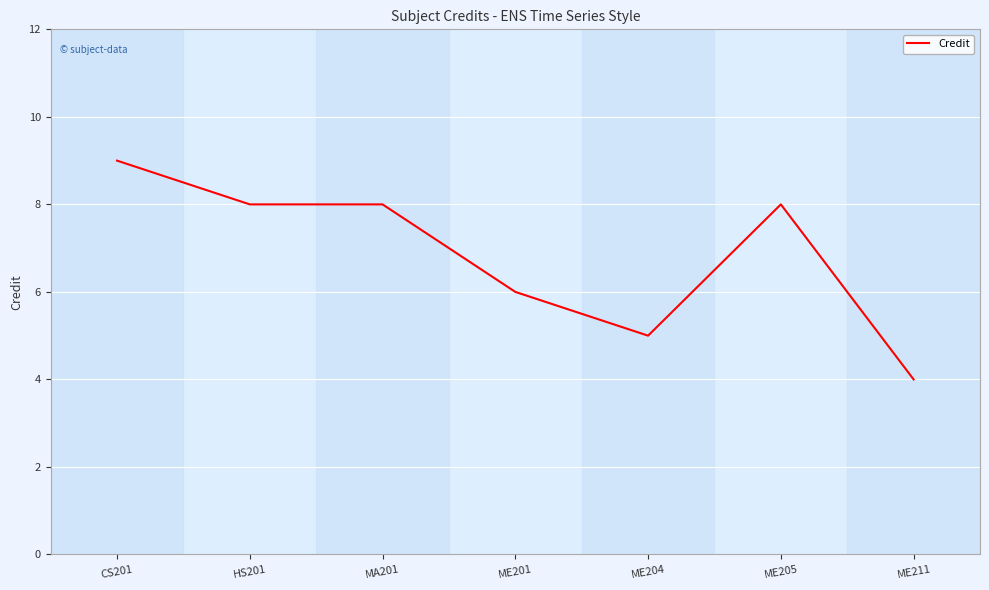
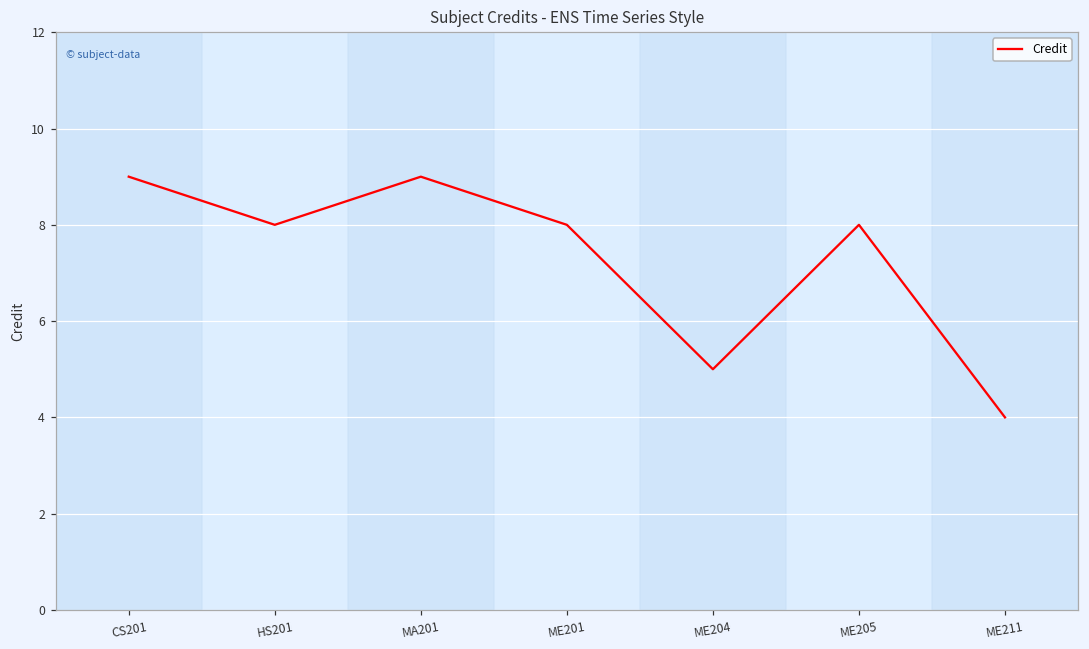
  {
    "CS201": 9,
    "HS201": 8,
-   "MA201": 8,
-   "ME201": 6,
+   "MA201": 9,
+   "ME201": 8,
    "ME204": 5,
    "ME205": 8,
    "ME211": 4
  }
